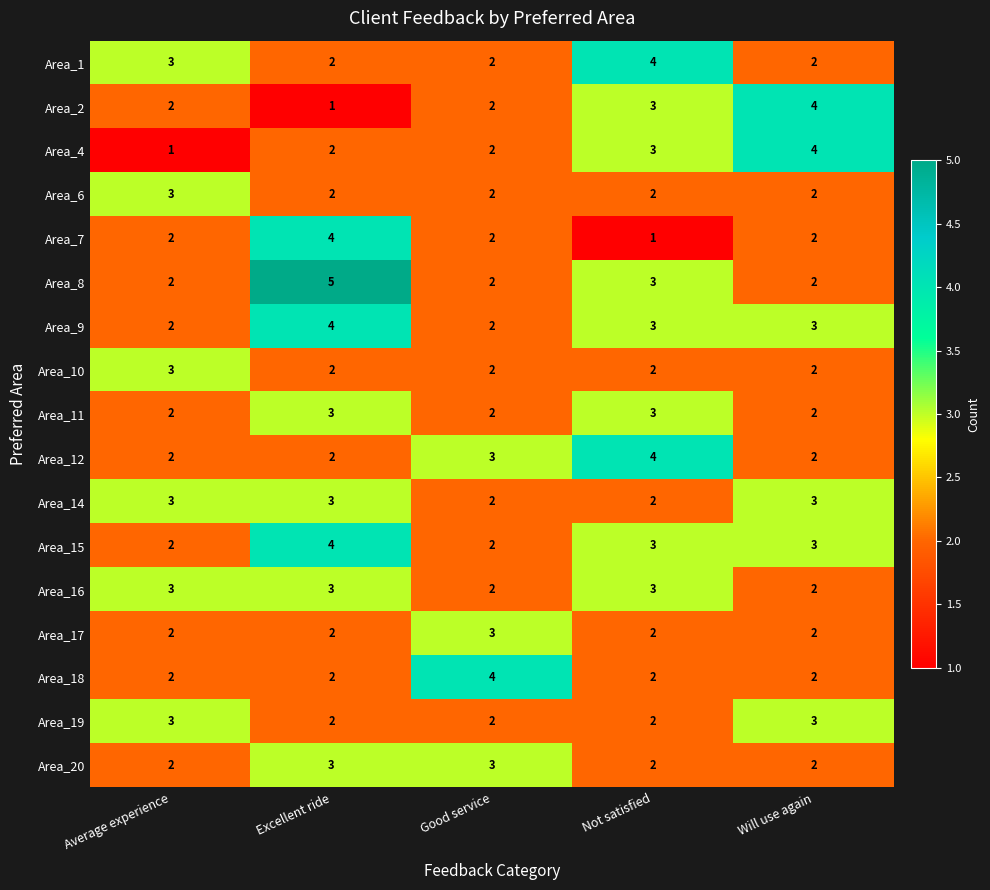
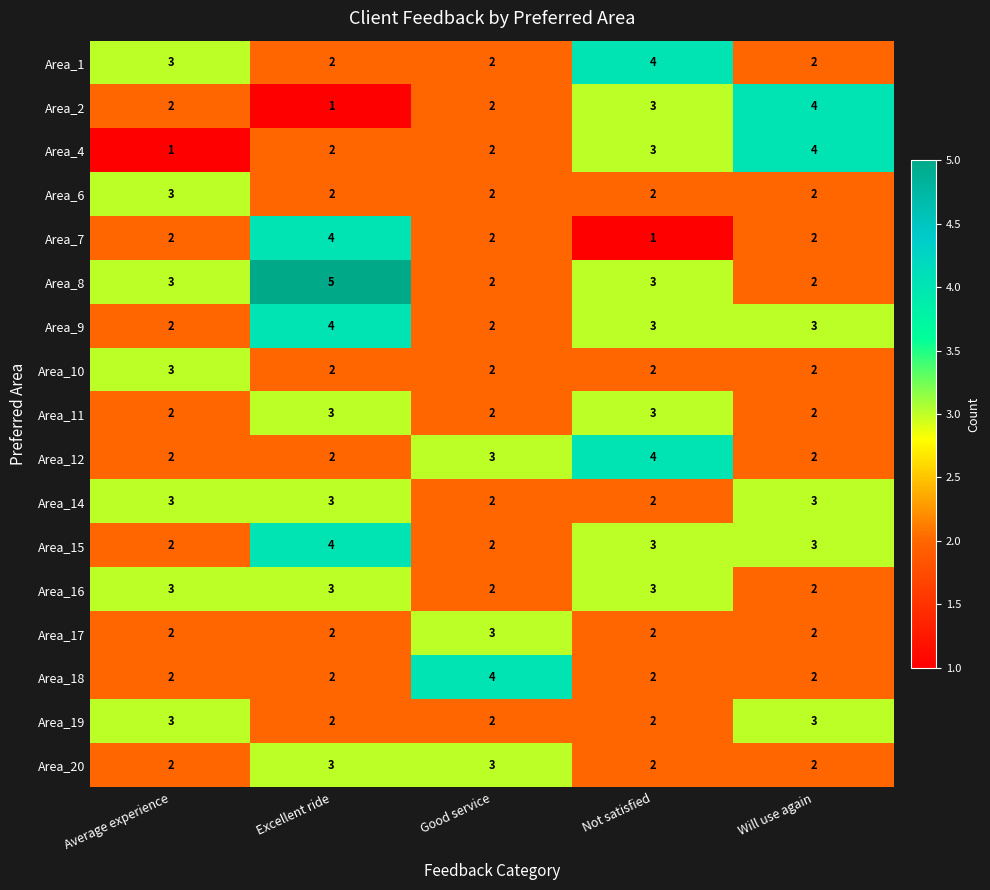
  {
    "Area_1": {
      "Average experience": 3,
      "Excellent ride": 2,
      "Good service": 2,
      "Not satisfied": 4,
      "Will use again": 2
    },
    "Area_2": {
      "Average experience": 2,
      "Excellent ride": 1,
      "Good service": 2,
      "Not satisfied": 3,
      "Will use again": 4
    },
    "Area_4": {
      "Average experience": 1,
      "Excellent ride": 2,
      "Good service": 2,
      "Not satisfied": 3,
      "Will use again": 4
    },
    "Area_6": {
      "Average experience": 3,
      "Excellent ride": 2,
      "Good service": 2,
      "Not satisfied": 2,
      "Will use again": 2
    },
    "Area_7": {
      "Average experience": 2,
      "Excellent ride": 4,
      "Good service": 2,
      "Not satisfied": 1,
      "Will use again": 2
    },
    "Area_8": {
-     "Average experience": 2,
+     "Average experience": 3,
      "Excellent ride": 5,
      "Good service": 2,
      "Not satisfied": 3,
      "Will use again": 2
    },
    "Area_9": {
      "Average experience": 2,
      "Excellent ride": 4,
      "Good service": 2,
      "Not satisfied": 3,
      "Will use again": 3
    },
    "Area_10": {
      "Average experience": 3,
      "Excellent ride": 2,
      "Good service": 2,
      "Not satisfied": 2,
      "Will use again": 2
    },
    "Area_11": {
      "Average experience": 2,
      "Excellent ride": 3,
      "Good service": 2,
      "Not satisfied": 3,
      "Will use again": 2
    },
    "Area_12": {
      "Average experience": 2,
      "Excellent ride": 2,
      "Good service": 3,
      "Not satisfied": 4,
      "Will use again": 2
    },
    "Area_14": {
      "Average experience": 3,
      "Excellent ride": 3,
      "Good service": 2,
      "Not satisfied": 2,
      "Will use again": 3
    },
    "Area_15": {
      "Average experience": 2,
      "Excellent ride": 4,
      "Good service": 2,
      "Not satisfied": 3,
      "Will use again": 3
    },
    "Area_16": {
      "Average experience": 3,
      "Excellent ride": 3,
      "Good service": 2,
      "Not satisfied": 3,
      "Will use again": 2
    },
    "Area_17": {
      "Average experience": 2,
      "Excellent ride": 2,
      "Good service": 3,
      "Not satisfied": 2,
      "Will use again": 2
    },
    "Area_18": {
      "Average experience": 2,
      "Excellent ride": 2,
      "Good service": 4,
      "Not satisfied": 2,
      "Will use again": 2
    },
    "Area_19": {
      "Average experience": 3,
      "Excellent ride": 2,
      "Good service": 2,
      "Not satisfied": 2,
      "Will use again": 3
    },
    "Area_20": {
      "Average experience": 2,
      "Excellent ride": 3,
      "Good service": 3,
      "Not satisfied": 2,
      "Will use again": 2
    }
  }
